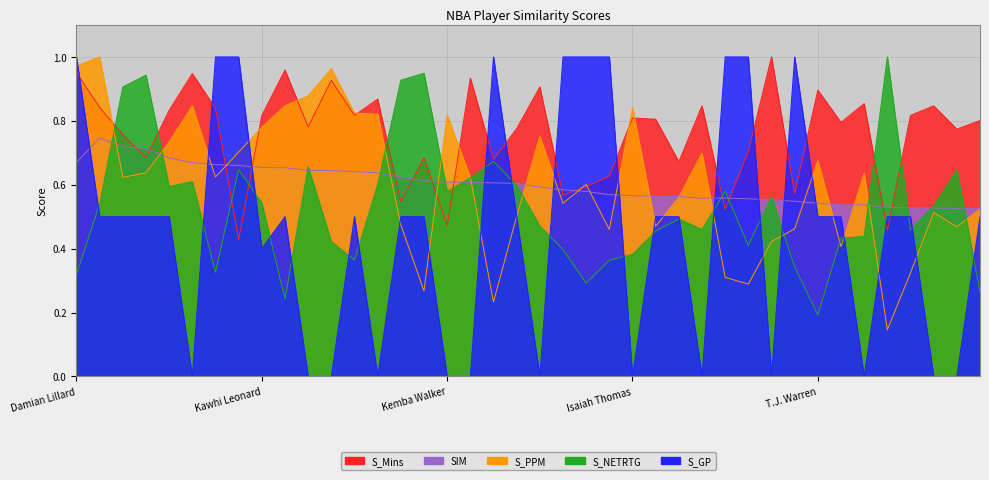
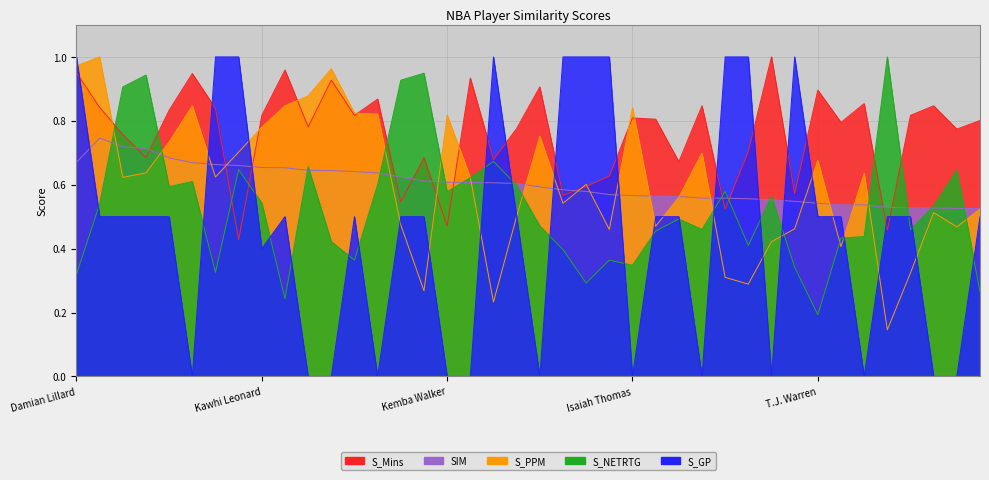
  {
    "S_Mins": {
      "Damian Lillard": 0.95,
      "Kawhi Leonard": 0.82,
      "Kemba Walker": 0.47,
      "Isaiah Thomas": 0.81,
      "T.J. Warren": 0.90
    },
    "SIM": {
      "Damian Lillard": 0.67,
      "Kawhi Leonard": 0.65,
      "Kemba Walker": 0.61,
      "Isaiah Thomas": 0.57,
      "T.J. Warren": 0.54
    },
    "S_PPM": {
      "Damian Lillard": 0.97,
      "Kawhi Leonard": 0.78,
      "Kemba Walker": 0.82,
      "Isaiah Thomas": 0.84,
      "T.J. Warren": 0.68
    },
    "S_NETRTG": {
      "Damian Lillard": 0.32,
      "Kawhi Leonard": 0.54,
      "Kemba Walker": 0.58,
-     "Isaiah Thomas": 0.38,
+     "Isaiah Thomas": 0.35,
      "T.J. Warren": 0.19
    },
    "S_GP": {
      "Damian Lillard": 1.00,
      "Kawhi Leonard": 0.40,
      "Kemba Walker": 0.00,
      "Isaiah Thomas": 0.00,
      "T.J. Warren": 0.50
    }
  }
